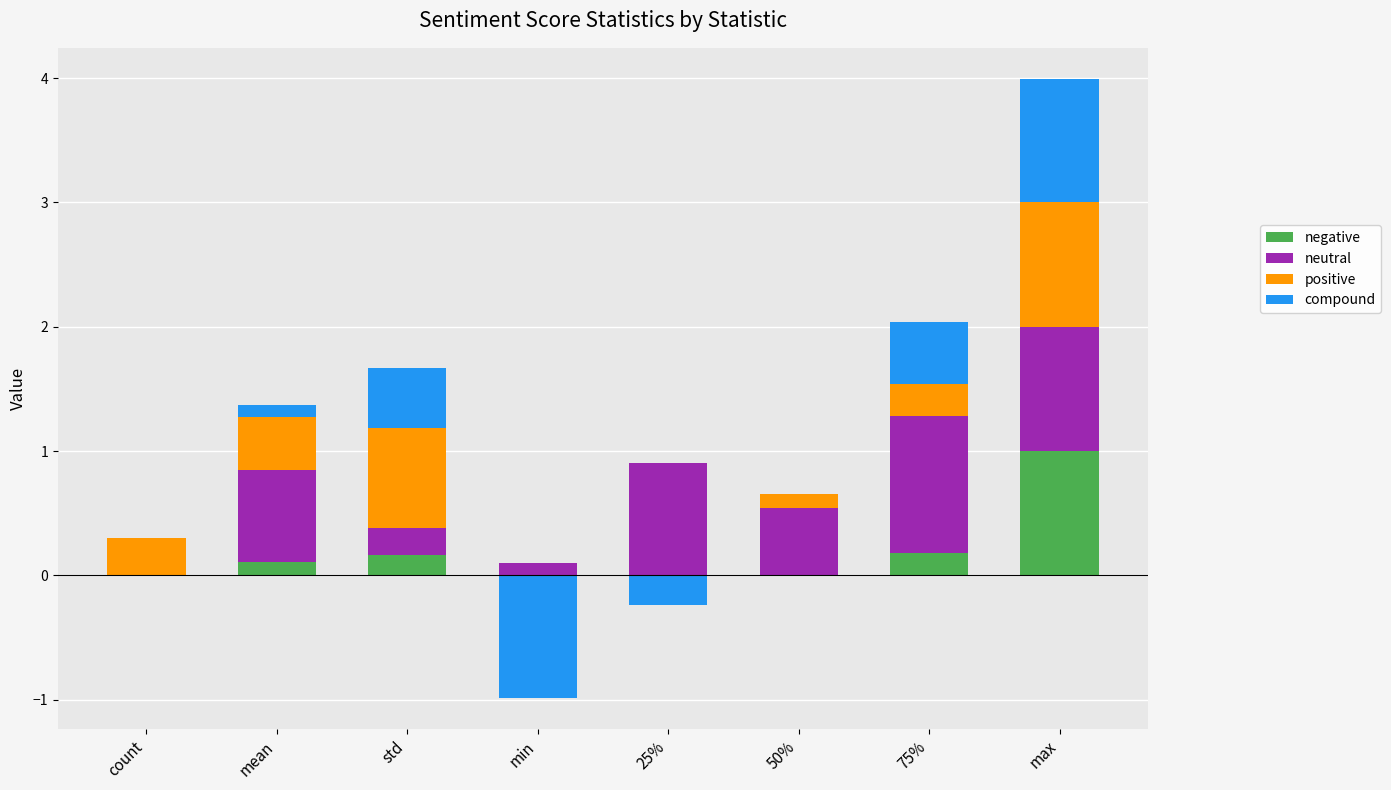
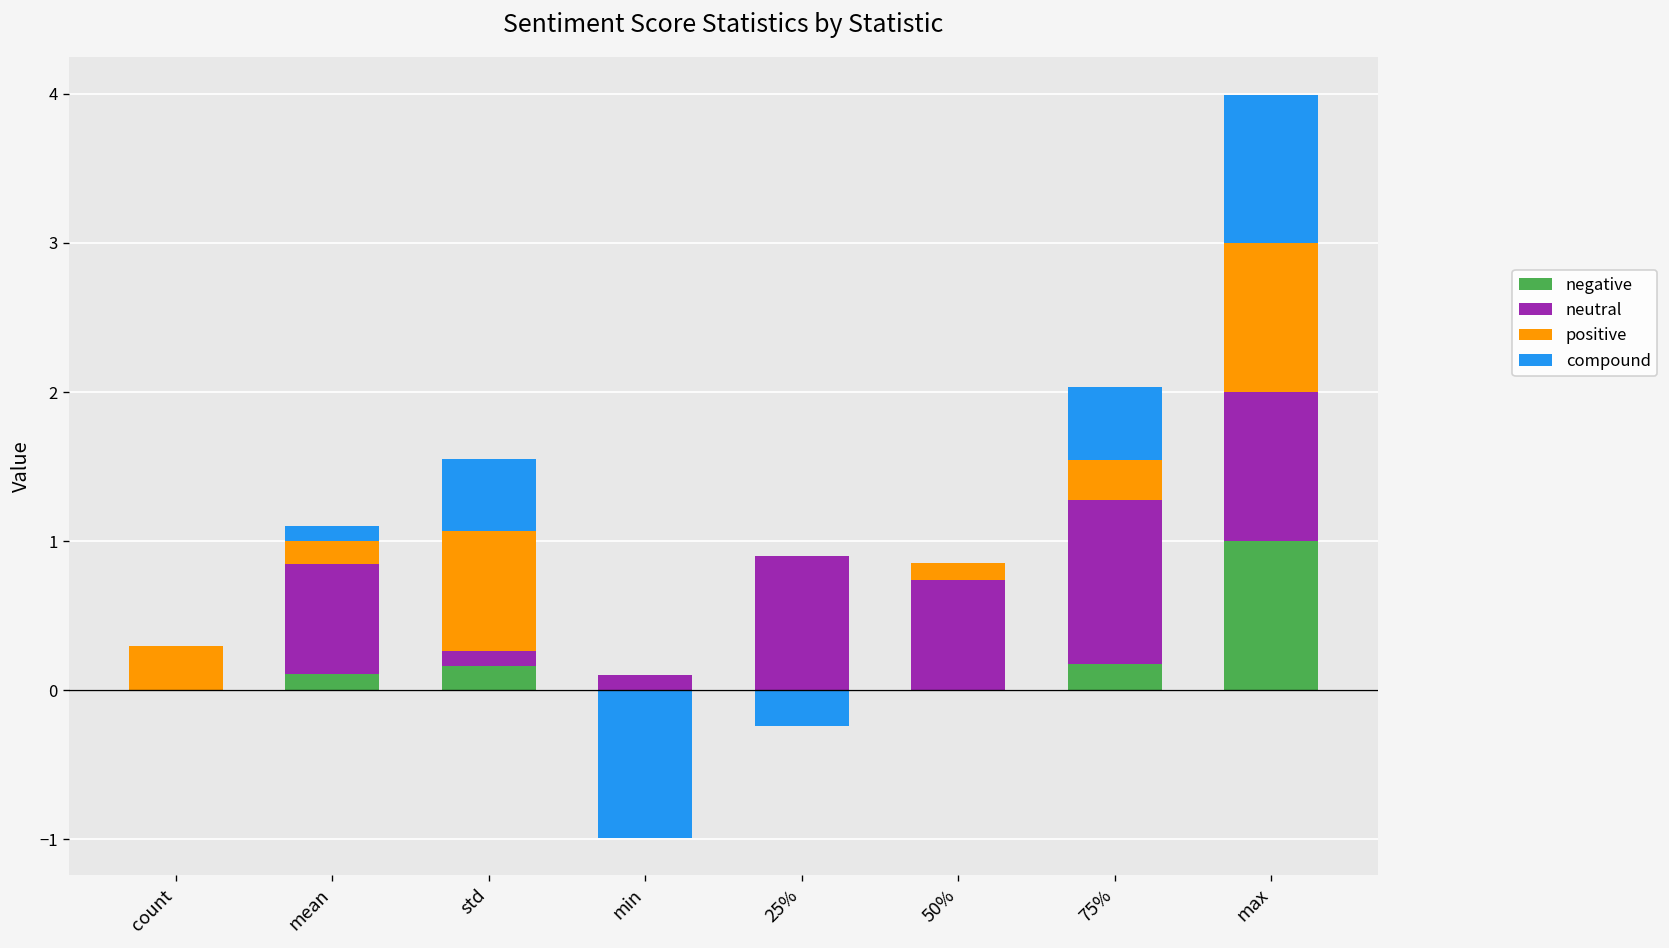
  {
    "neutral": {
      "count": 0.00,
      "mean": 0.74,
-     "std": 0.21,
+     "std": 0.10,
      "min": 0.10,
      "25%": 0.90,
-     "50%": 0.54,
+     "50%": 0.74,
      "75%": 1.10,
      "max": 1.00
    },
    "positive": {
      "count": 0.30,
-     "mean": 0.43,
+     "mean": 0.15,
      "std": 0.80,
      "min": 0.00,
      "25%": 0.00,
      "50%": 0.11,
      "75%": 0.26,
      "max": 1.00
    }
  }
